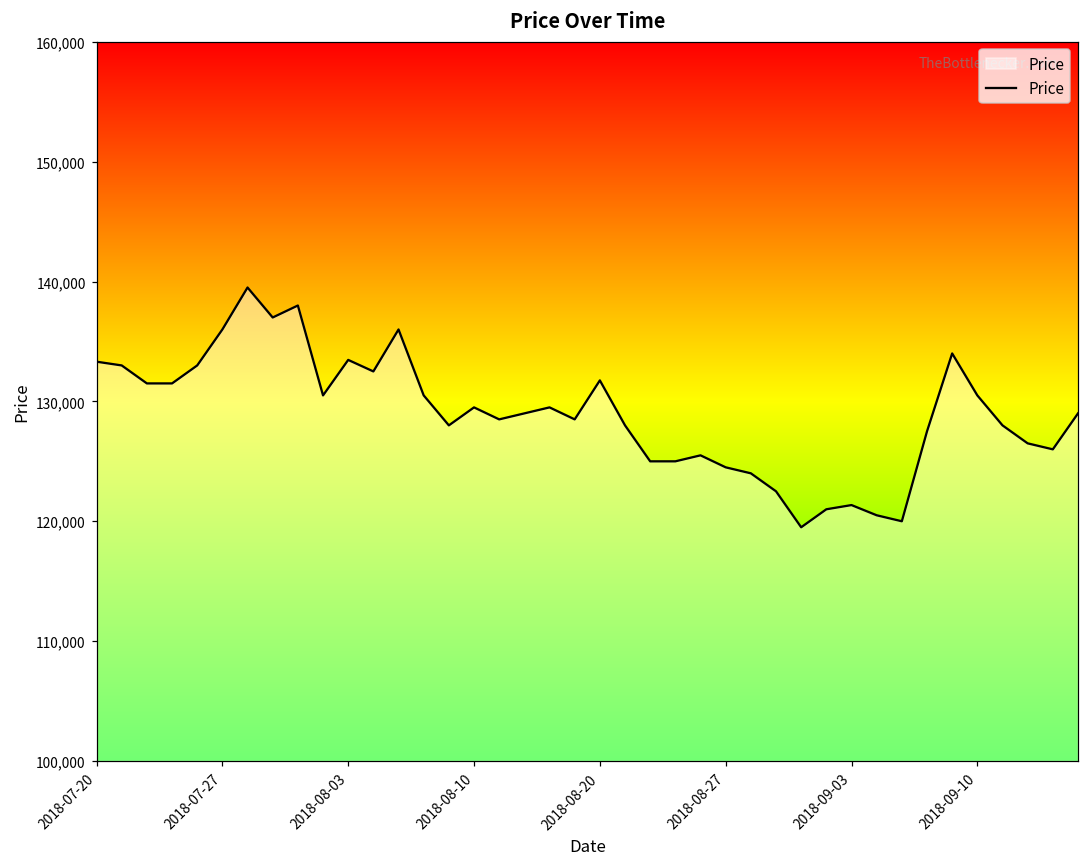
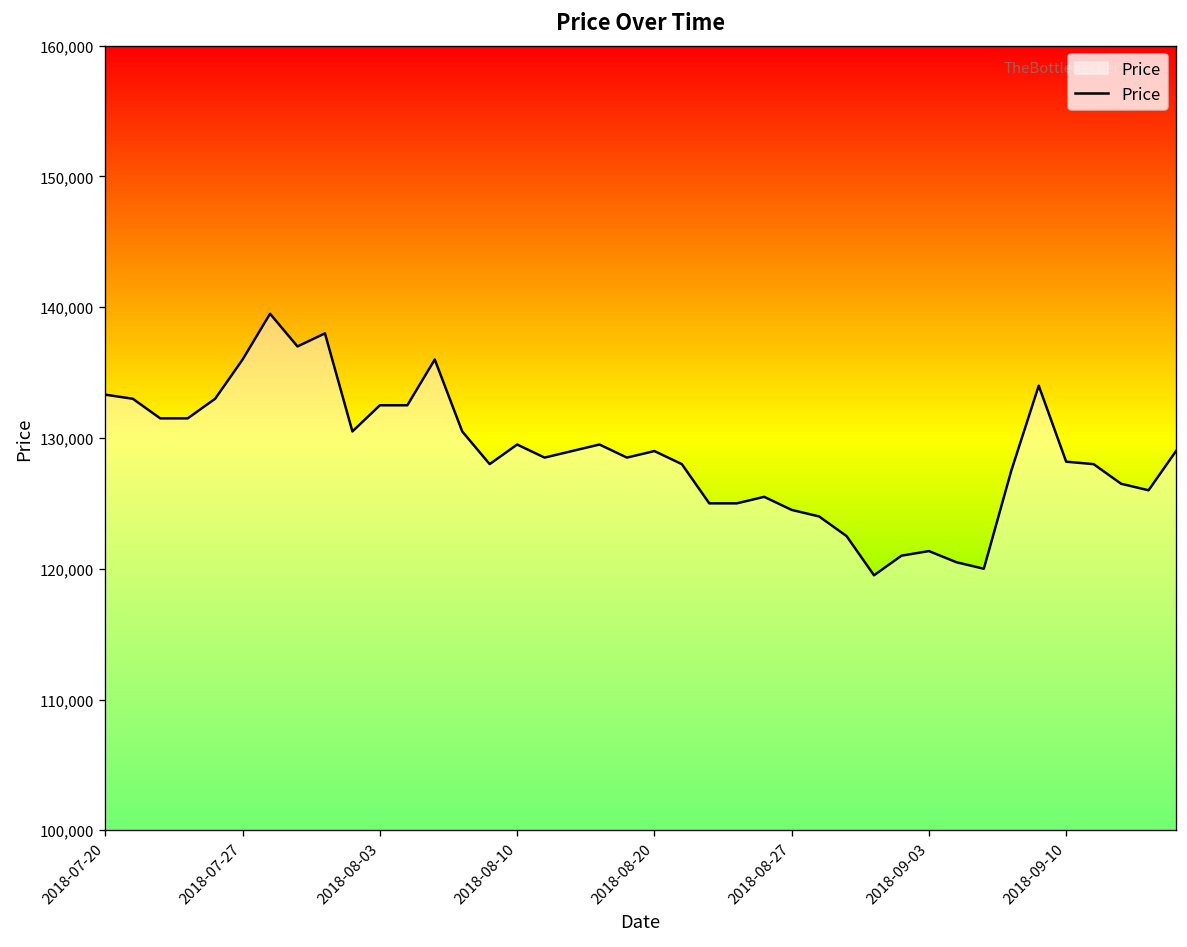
  {
    "2018-07-20": "133,300",
    "2018-07-27": "136,000",
-   "2018-08-03": "133,500",
+   "2018-08-03": "132,500",
    "2018-08-10": "129,500",
-   "2018-08-20": "131,800",
+   "2018-08-20": "129,000",
    "2018-08-27": "124,500",
    "2018-09-03": "121,400",
-   "2018-09-10": "130,500"
+   "2018-09-10": "128,200"
  }
